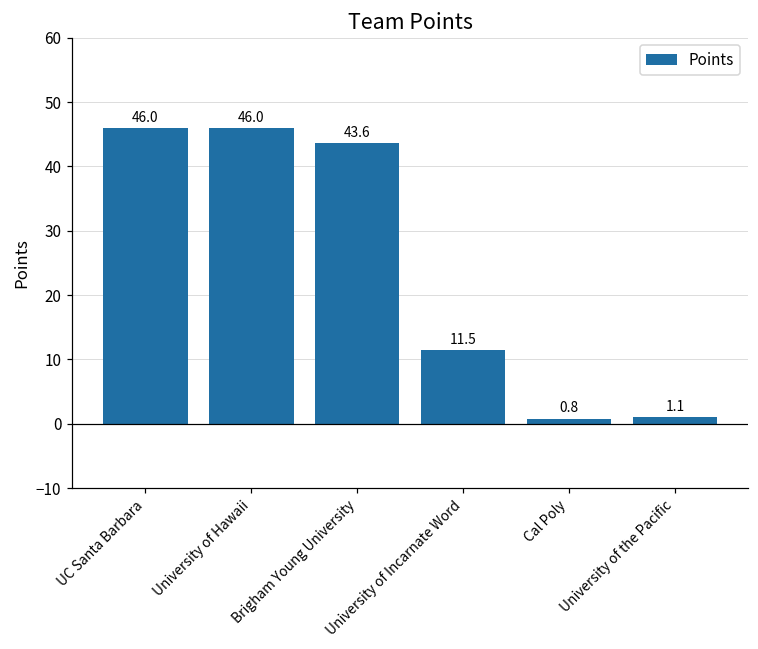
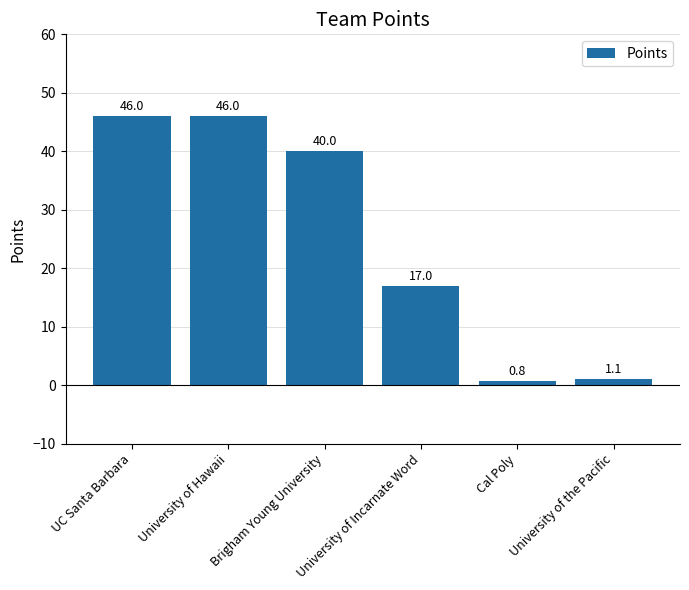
  {
    "UC Santa Barbara": 46.0,
    "University of Hawaii": 46.0,
-   "Brigham Young University": 43.6,
-   "University of Incarnate Word": 11.5,
+   "Brigham Young University": 40.0,
+   "University of Incarnate Word": 17.0,
    "Cal Poly": 0.8,
    "University of the Pacific": 1.1
  }
